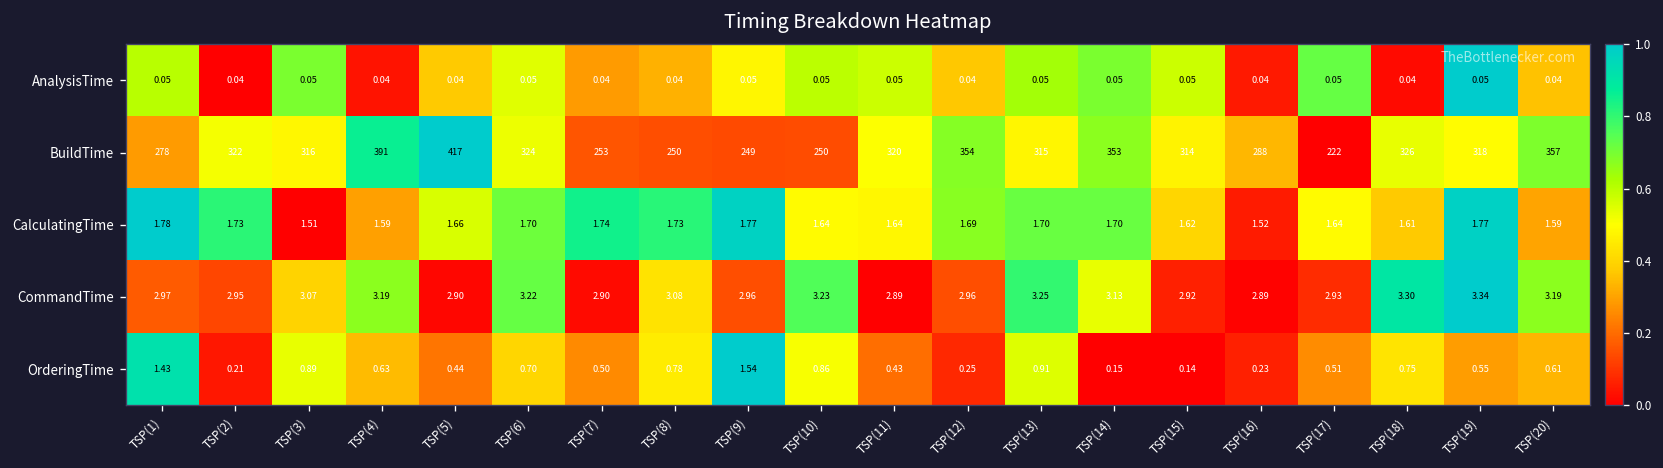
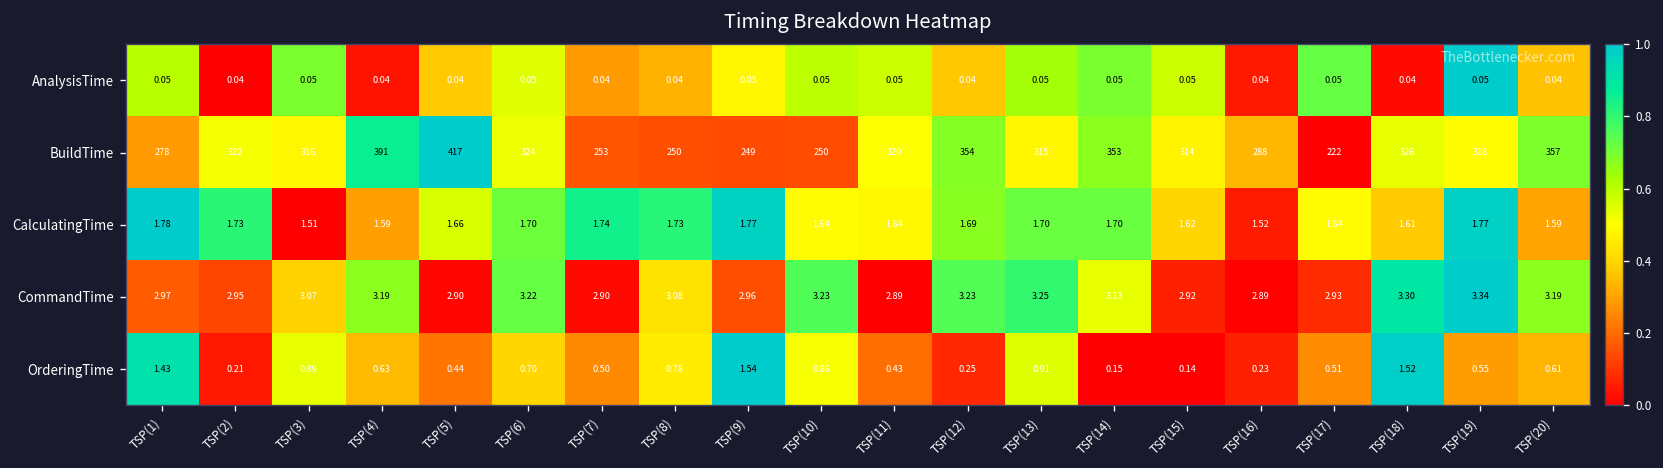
  {
    "AnalysisTime": {
      "TSP(1)": 0.05,
      "TSP(2)": 0.04,
      "TSP(3)": 0.05,
      "TSP(4)": 0.04,
      "TSP(5)": 0.04,
      "TSP(6)": 0.05,
      "TSP(7)": 0.04,
      "TSP(8)": 0.04,
      "TSP(9)": 0.05,
      "TSP(10)": 0.05,
      "TSP(11)": 0.05,
      "TSP(12)": 0.04,
      "TSP(13)": 0.05,
      "TSP(14)": 0.05,
      "TSP(15)": 0.05,
      "TSP(16)": 0.04,
      "TSP(17)": 0.05,
      "TSP(18)": 0.04,
      "TSP(20)": 0.04
    },
    "BuildTime": {
      "TSP(1)": 278,
      "TSP(2)": 322,
      "TSP(3)": 316,
      "TSP(4)": 391,
      "TSP(5)": 417,
      "TSP(6)": 324,
      "TSP(7)": 253,
      "TSP(8)": 250,
      "TSP(9)": 249,
      "TSP(10)": 250,
      "TSP(11)": 320,
      "TSP(12)": 354,
      "TSP(13)": 315,
      "TSP(14)": 353,
      "TSP(15)": 314,
      "TSP(16)": 288,
      "TSP(17)": 222,
      "TSP(18)": 326,
      "TSP(19)": 318,
      "TSP(20)": 357
    },
    "CalculatingTime": {
      "TSP(1)": 1.78,
      "TSP(2)": 1.73,
      "TSP(3)": 1.51,
      "TSP(4)": 1.59,
      "TSP(5)": 1.66,
      "TSP(6)": 1.70,
      "TSP(7)": 1.74,
      "TSP(8)": 1.73,
      "TSP(9)": 1.77,
      "TSP(10)": 1.64,
      "TSP(11)": 1.64,
      "TSP(12)": 1.69,
      "TSP(13)": 1.70,
      "TSP(14)": 1.70,
      "TSP(15)": 1.62,
      "TSP(16)": 1.52,
      "TSP(17)": 1.64,
      "TSP(18)": 1.61,
      "TSP(19)": 1.77,
      "TSP(20)": 1.59
    },
    "CommandTime": {
      "TSP(1)": 2.97,
      "TSP(2)": 2.95,
      "TSP(3)": 3.07,
      "TSP(4)": 3.19,
      "TSP(5)": 2.90,
      "TSP(6)": 3.22,
      "TSP(7)": 2.90,
      "TSP(8)": 3.08,
      "TSP(9)": 2.96,
      "TSP(10)": 3.23,
      "TSP(11)": 2.89,
-     "TSP(12)": 2.96,
+     "TSP(12)": 3.23,
      "TSP(13)": 3.25,
      "TSP(14)": 3.13,
      "TSP(15)": 2.92,
      "TSP(16)": 2.89,
      "TSP(17)": 2.93,
      "TSP(18)": 3.30,
      "TSP(19)": 3.34,
      "TSP(20)": 3.19
    },
    "OrderingTime": {
      "TSP(1)": 1.43,
      "TSP(2)": 0.21,
      "TSP(3)": 0.89,
      "TSP(4)": 0.63,
      "TSP(5)": 0.44,
      "TSP(6)": 0.70,
      "TSP(7)": 0.50,
      "TSP(8)": 0.78,
      "TSP(9)": 1.54,
      "TSP(10)": 0.86,
      "TSP(11)": 0.43,
      "TSP(12)": 0.25,
      "TSP(13)": 0.91,
      "TSP(14)": 0.15,
      "TSP(15)": 0.14,
      "TSP(16)": 0.23,
      "TSP(17)": 0.51,
-     "TSP(18)": 0.75,
+     "TSP(18)": 1.52,
      "TSP(19)": 0.55,
      "TSP(20)": 0.61
    }
  }
